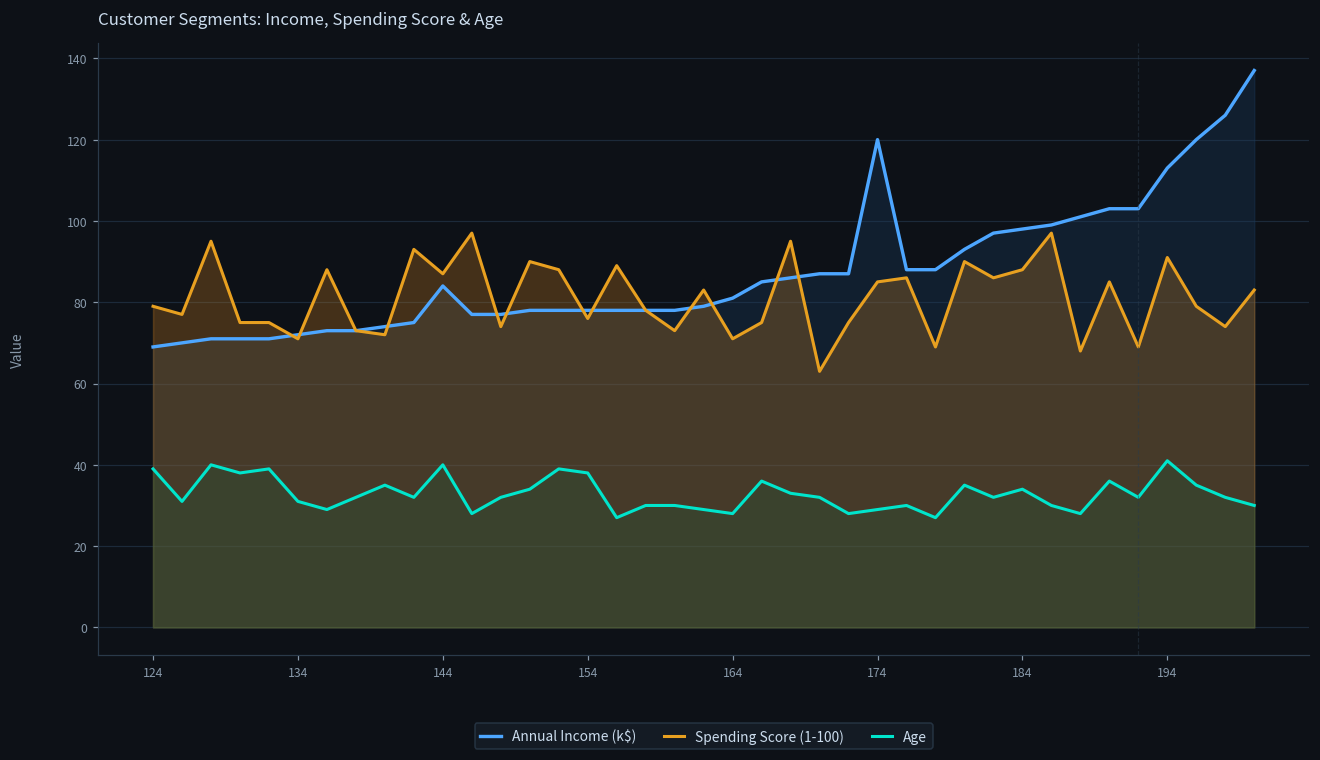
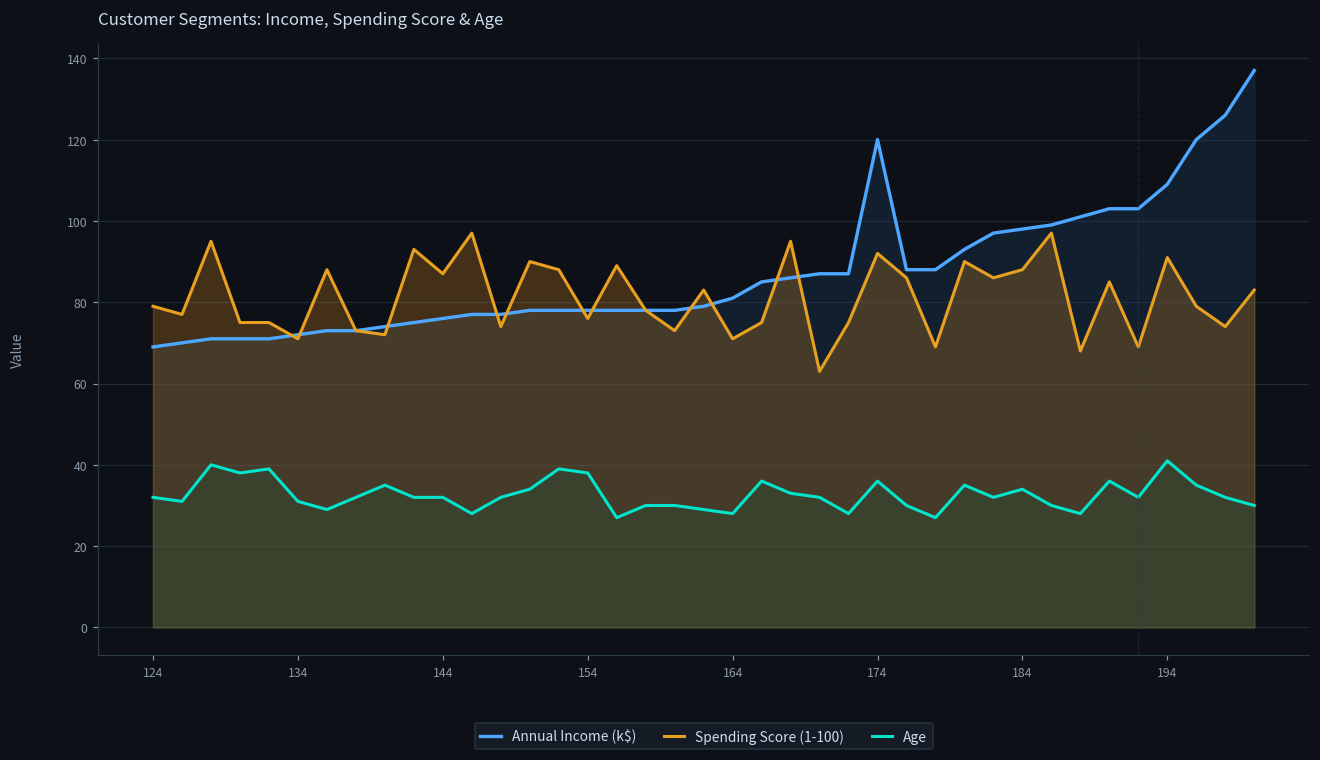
  {
    "Annual Income (k$)": {
      "124": 69,
      "134": 72,
-     "144": 84,
+     "144": 76,
      "154": 78,
      "164": 81,
      "174": 120,
      "184": 98,
-     "194": 113
+     "194": 109
    },
    "Spending Score (1-100)": {
      "124": 79,
      "134": 71,
      "144": 87,
      "154": 76,
      "164": 71,
-     "174": 85,
+     "174": 92,
      "184": 88,
      "194": 91
    },
    "Age": {
-     "124": 39,
+     "124": 32,
      "134": 31,
-     "144": 40,
+     "144": 32,
      "154": 38,
      "164": 28,
-     "174": 29,
+     "174": 36,
      "184": 34,
      "194": 41
    }
  }
